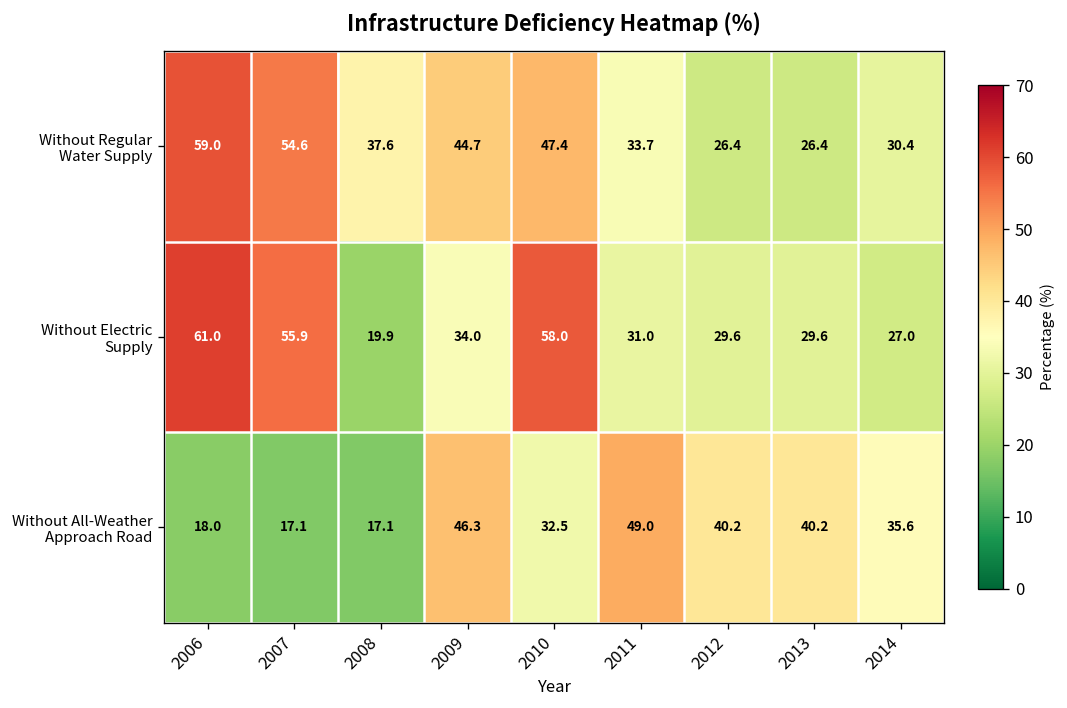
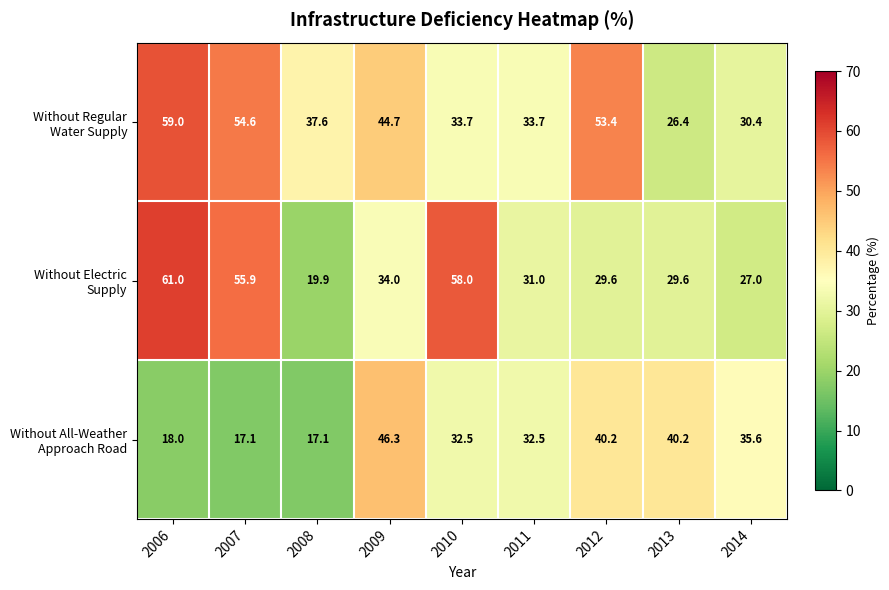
  {
    "Without Regular Water Supply": {
      "2006": 59.0,
      "2007": 54.6,
      "2008": 37.6,
      "2009": 44.7,
-     "2010": 47.4,
+     "2010": 33.7,
      "2011": 33.7,
-     "2012": 26.4,
+     "2012": 53.4,
      "2013": 26.4,
      "2014": 30.4
    },
    "Without Electric Supply": {
      "2006": 61.0,
      "2007": 55.9,
      "2008": 19.9,
      "2009": 34.0,
      "2010": 58.0,
      "2011": 31.0,
      "2012": 29.6,
      "2013": 29.6,
      "2014": 27.0
    },
    "Without All-Weather Approach Road": {
      "2006": 18.0,
      "2007": 17.1,
      "2008": 17.1,
      "2009": 46.3,
      "2010": 32.5,
-     "2011": 49.0,
+     "2011": 32.5,
      "2012": 40.2,
      "2013": 40.2,
      "2014": 35.6
    }
  }
